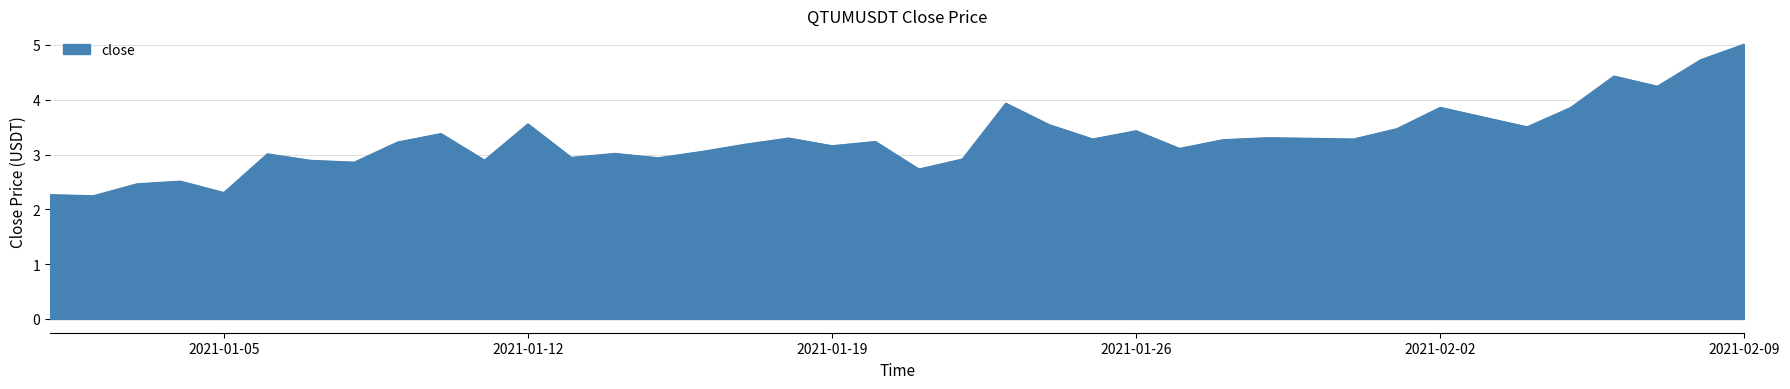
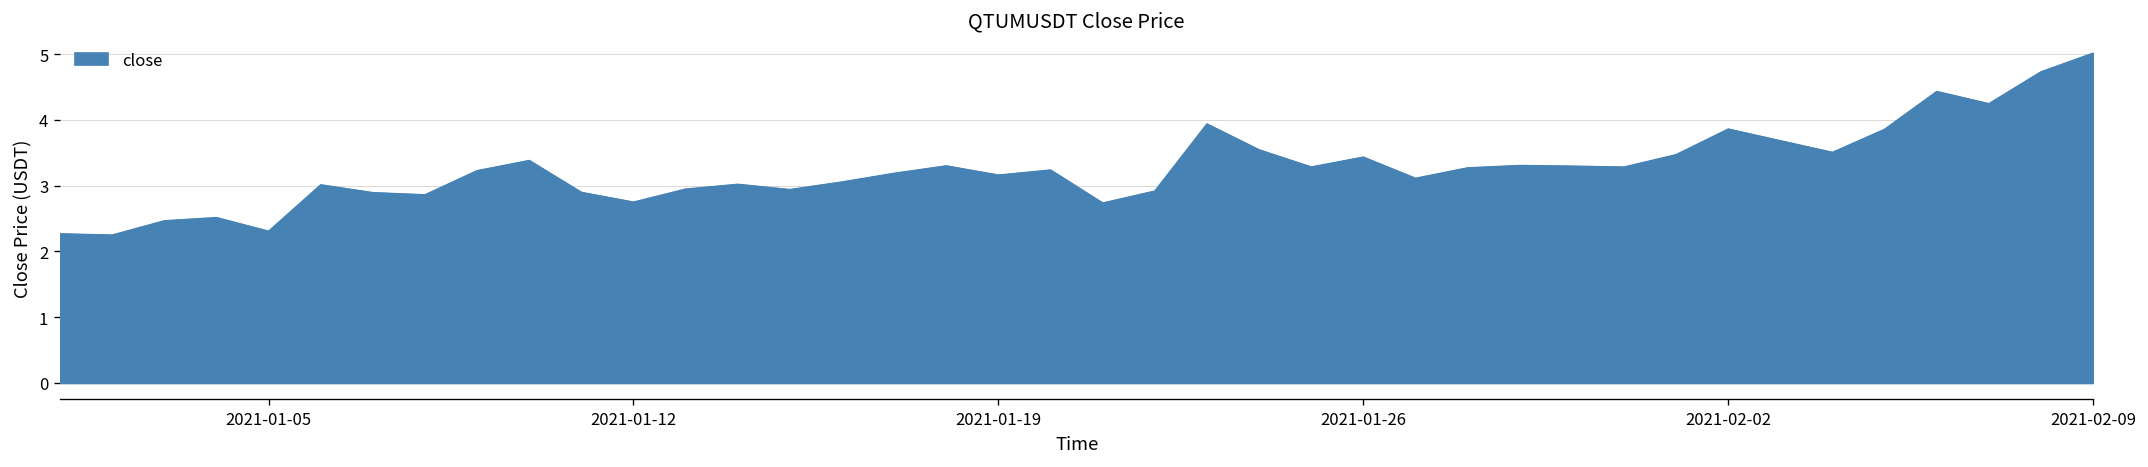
  {
    "2021-01-05": 2.3,
-   "2021-01-12": 3.6,
+   "2021-01-12": 2.8,
    "2021-01-19": 3.2,
    "2021-01-26": 3.4,
    "2021-02-02": 3.9,
    "2021-02-09": 5.0
  }
